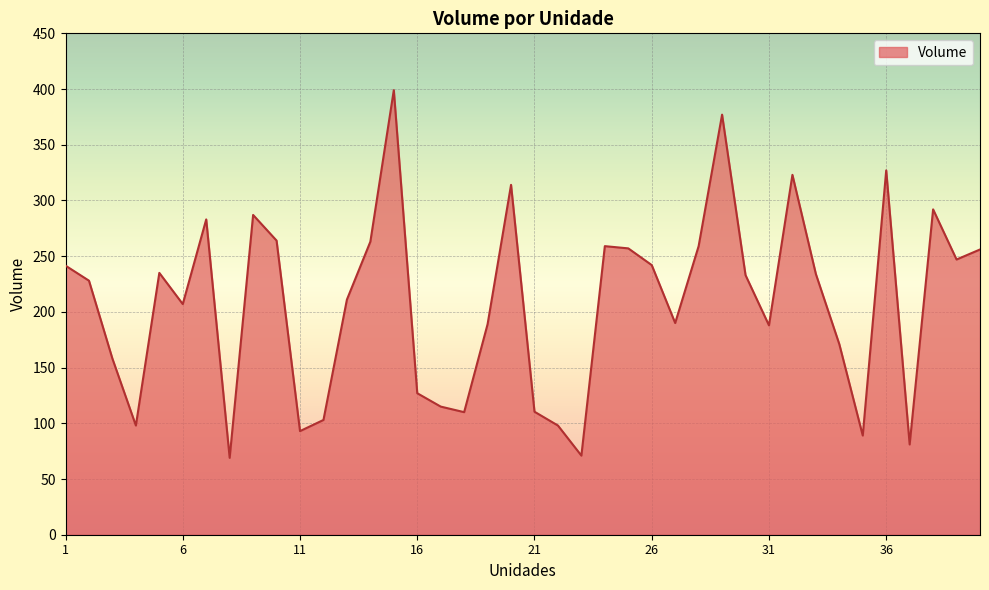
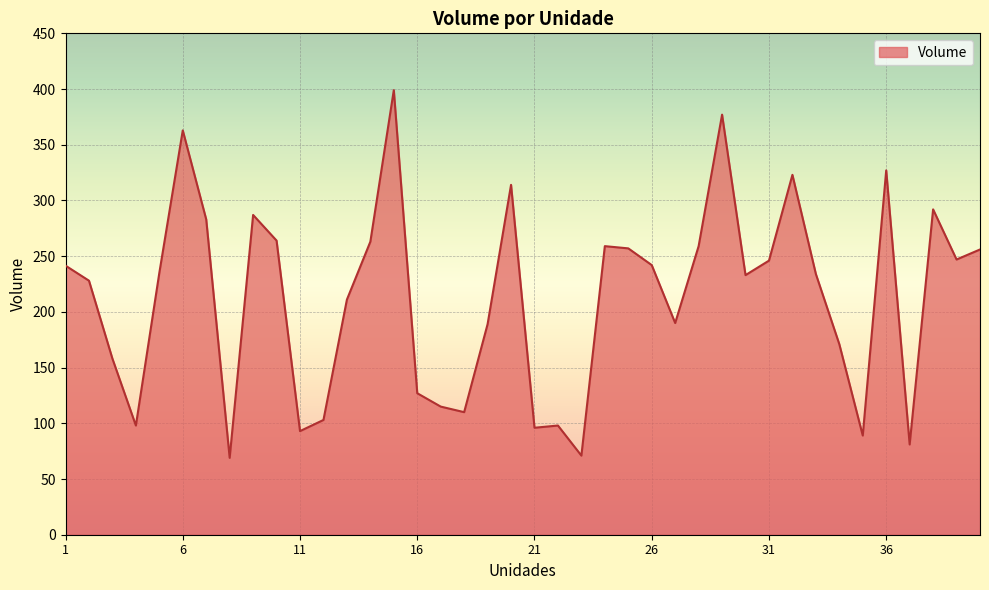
  {
    "1": 242,
-   "6": 207,
+   "6": 363,
    "11": 93,
    "16": 127,
-   "21": 110,
+   "21": 96,
    "26": 242,
-   "31": 188,
+   "31": 246,
    "36": 327
  }
